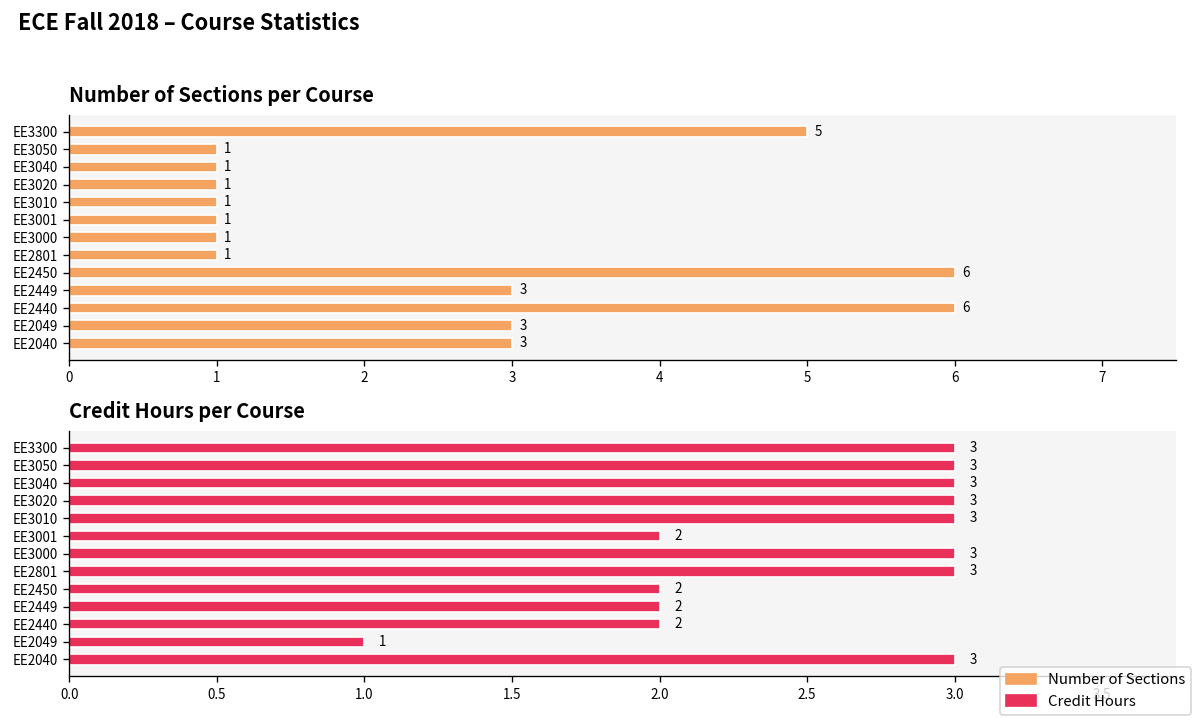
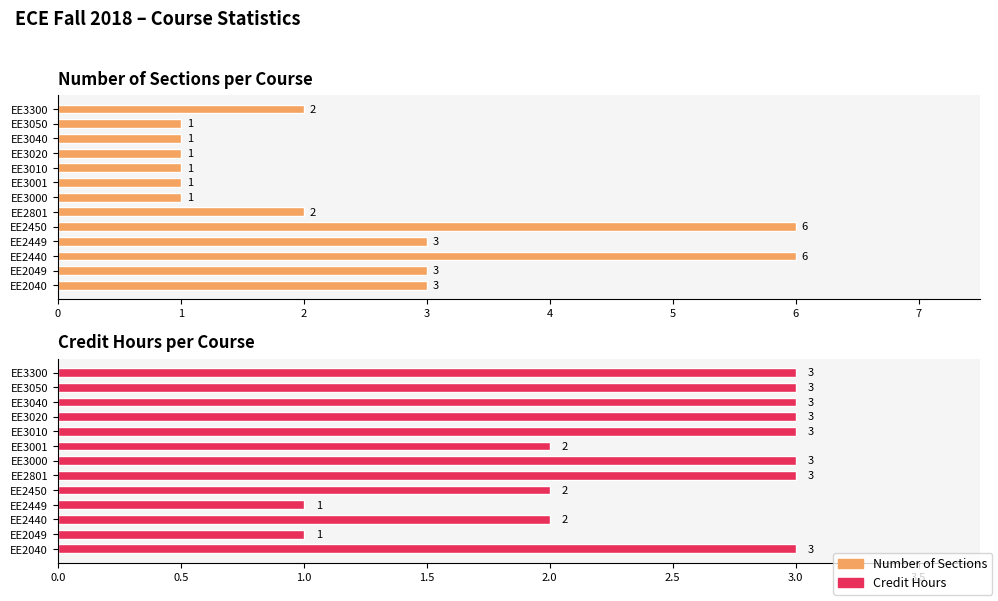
  {
    "Number of Sections per Course": {
-     "EE3300": 5,
+     "EE3300": 2,
      "EE3050": 1,
      "EE3040": 1,
      "EE3020": 1,
      "EE3010": 1,
      "EE3001": 1,
      "EE3000": 1,
-     "EE2801": 1,
+     "EE2801": 2,
      "EE2450": 6,
      "EE2449": 3,
      "EE2440": 6,
      "EE2049": 3,
      "EE2040": 3
    },
    "Credit Hours per Course": {
      "EE3300": 3,
      "EE3050": 3,
      "EE3040": 3,
      "EE3020": 3,
      "EE3010": 3,
      "EE3001": 2,
      "EE3000": 3,
      "EE2801": 3,
      "EE2450": 2,
-     "EE2449": 2,
+     "EE2449": 1,
      "EE2440": 2,
      "EE2049": 1,
      "EE2040": 3
    }
  }
